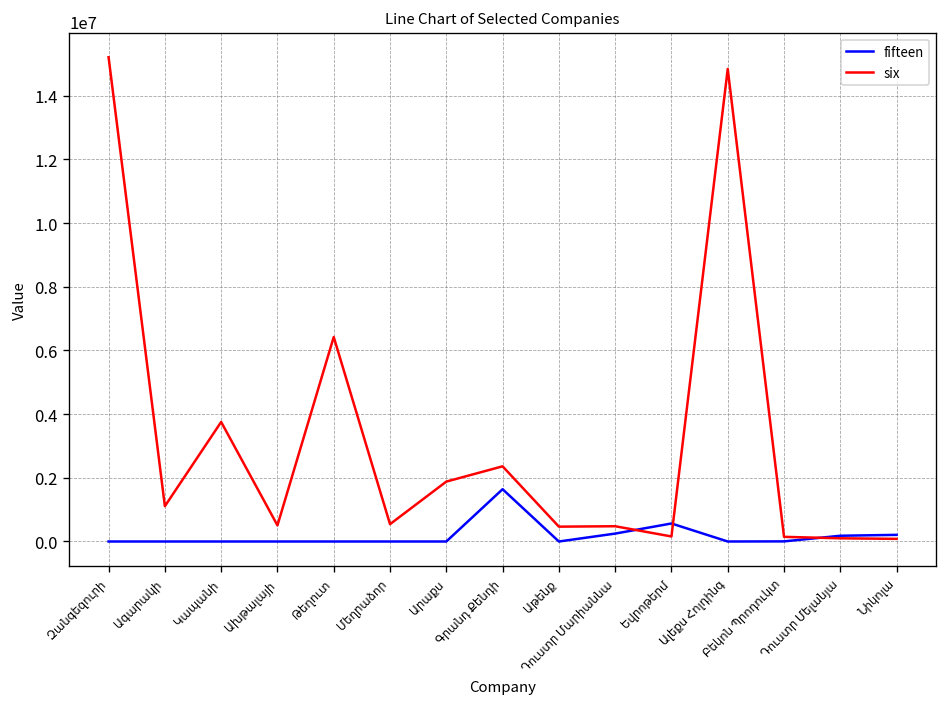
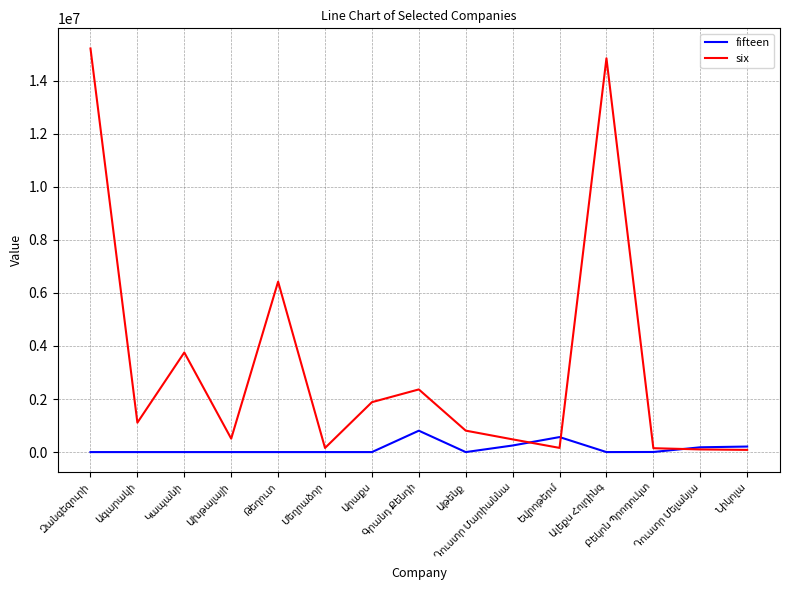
  {
    "fifteen": {
      "Զանգեզուրի": 0,
      "Ագարակի": 0,
      "Կապանի": 0,
      "Ախթալայի": 0,
      "Թեղուտ": 0,
      "Մեղրաձոր": 0,
      "Արաքս": 0,
-     "Գրանդ Քենդի": 1600000,
+     "Գրանդ Քենդի": 800000,
      "Աթենք": 0,
      "Դուստր Մարիաննա": 200000,
      "Եվրոթերմ": 600000,
      "Ալեքս Հոլդինգ": 0,
      "Բեկոն Պրոդուկտ": 0,
      "Նիկոլա": 200000
    },
    "six": {
      "Զանգեզուրի": 15200000,
      "Ագարակի": 1100000,
      "Կապանի": 3800000,
      "Ախթալայի": 500000,
      "Թեղուտ": 6400000,
-     "Մեղրաձոր": 500000,
+     "Մեղրաձոր": 200000,
      "Արաքս": 1900000,
      "Գրանդ Քենդի": 2400000,
-     "Աթենք": 500000,
+     "Աթենք": 800000,
      "Դուստր Մարիաննա": 500000,
      "Եվրոթերմ": 200000,
      "Ալեքս Հոլդինգ": 14800000,
      "Բեկոն Պրոդուկտ": 100000,
      "Նիկոլա": 100000
    }
  }
